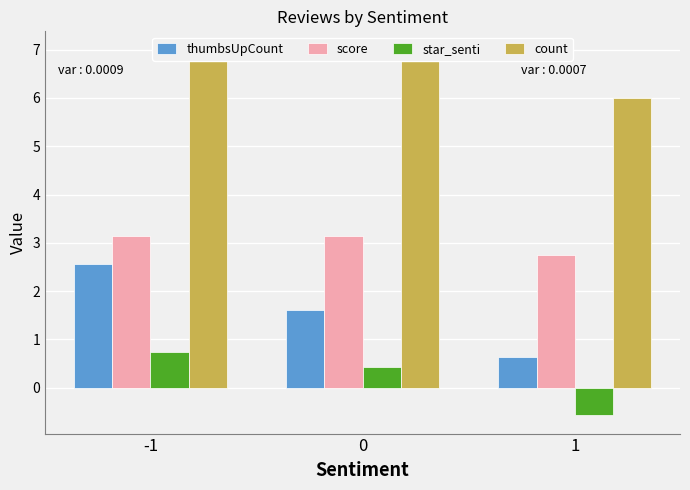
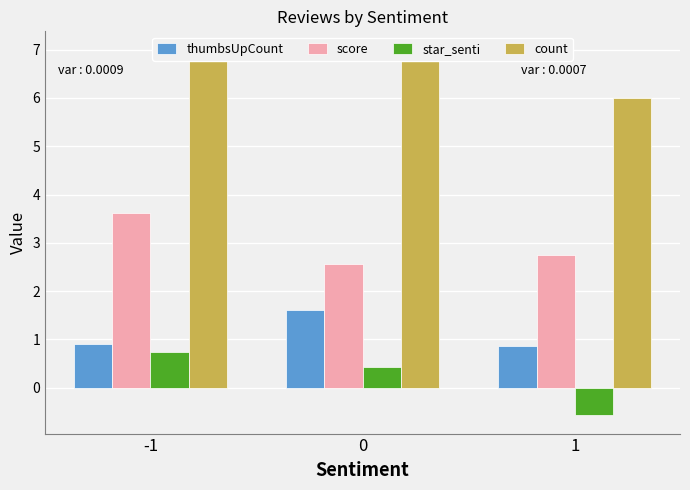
  {
    "thumbsUpCount": {
-     "-1": 2.6,
+     "-1": 0.9,
      "0": 1.6,
-     "1": 0.6
+     "1": 0.9
    },
    "score": {
-     "-1": 3.1,
-     "0": 3.1,
+     "-1": 3.6,
+     "0": 2.6,
      "1": 2.7
    },
    "star_senti": {
      "-1": 0.8,
      "0": 0.4,
      "1": -0.6
    },
    "count": {
      "1": 6.0
    }
  }
